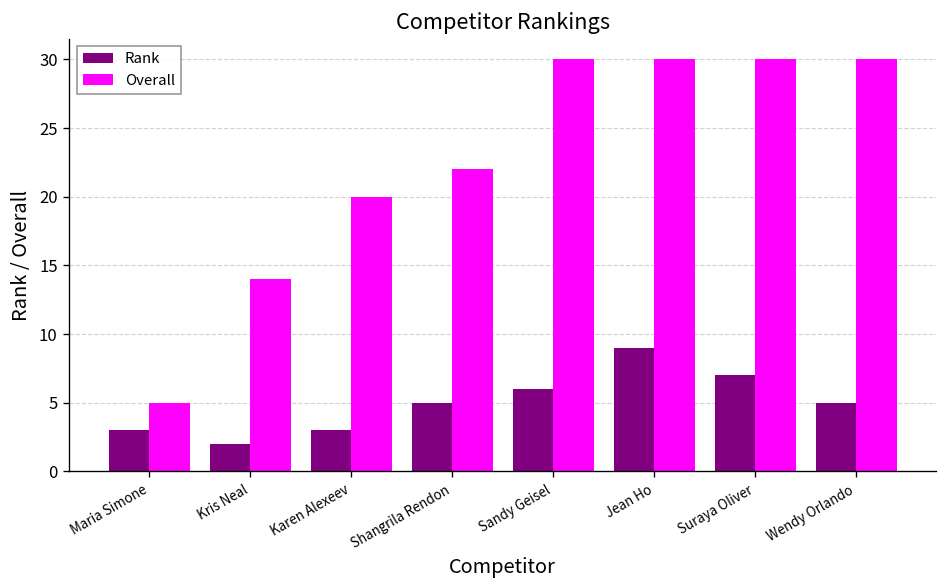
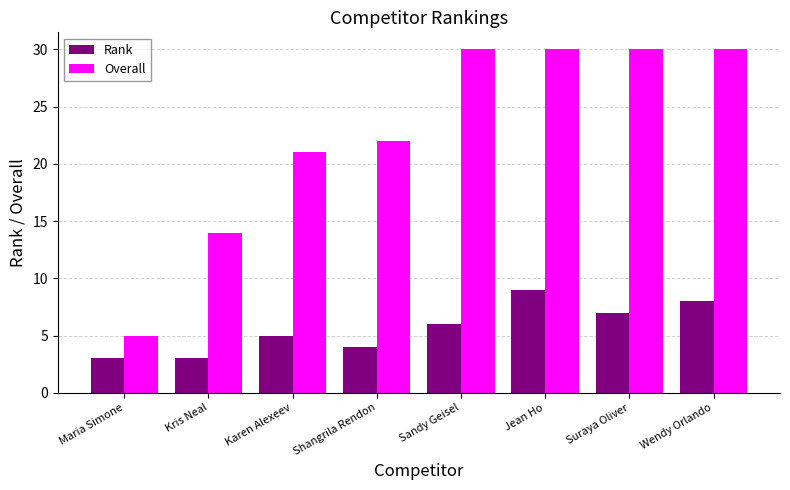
  {
    "Rank": {
      "Maria Simone": 3,
-     "Kris Neal": 2,
-     "Karen Alexeev": 3,
-     "Shangrila Rendon": 5,
+     "Kris Neal": 3,
+     "Karen Alexeev": 5,
+     "Shangrila Rendon": 4,
      "Sandy Geisel": 6,
      "Jean Ho": 9,
      "Suraya Oliver": 7,
-     "Wendy Orlando": 5
+     "Wendy Orlando": 8
    },
    "Overall": {
      "Maria Simone": 5,
      "Kris Neal": 14,
-     "Karen Alexeev": 20,
+     "Karen Alexeev": 21,
      "Shangrila Rendon": 22,
      "Sandy Geisel": 30,
      "Jean Ho": 30,
      "Suraya Oliver": 30,
      "Wendy Orlando": 30
    }
  }
